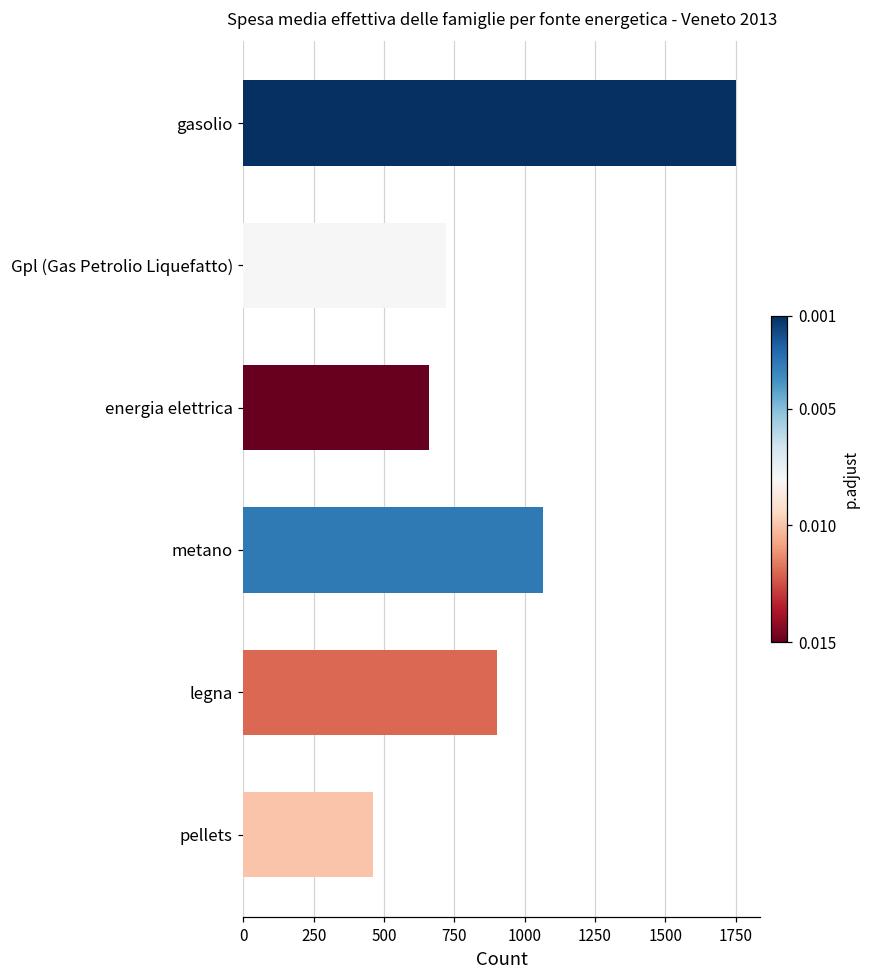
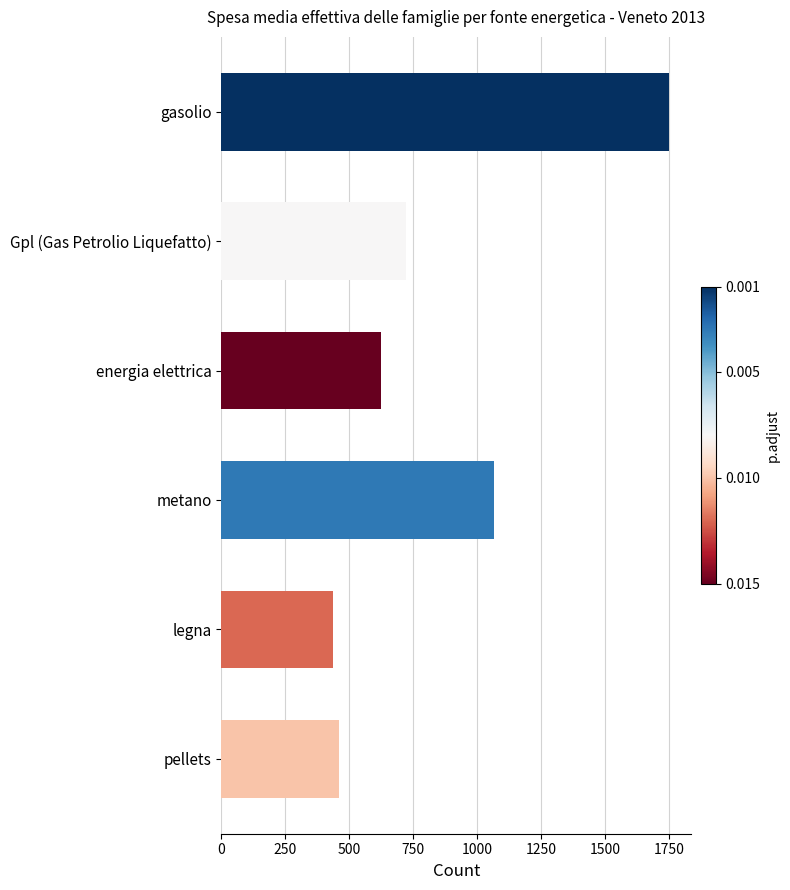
  {
    "gasolio": 1750,
    "Gpl (Gas Petrolio Liquefatto)": 720,
-   "energia elettrica": 660,
+   "energia elettrica": 620,
    "metano": 1070,
-   "legna": 900,
+   "legna": 440,
    "pellets": 460
  }
